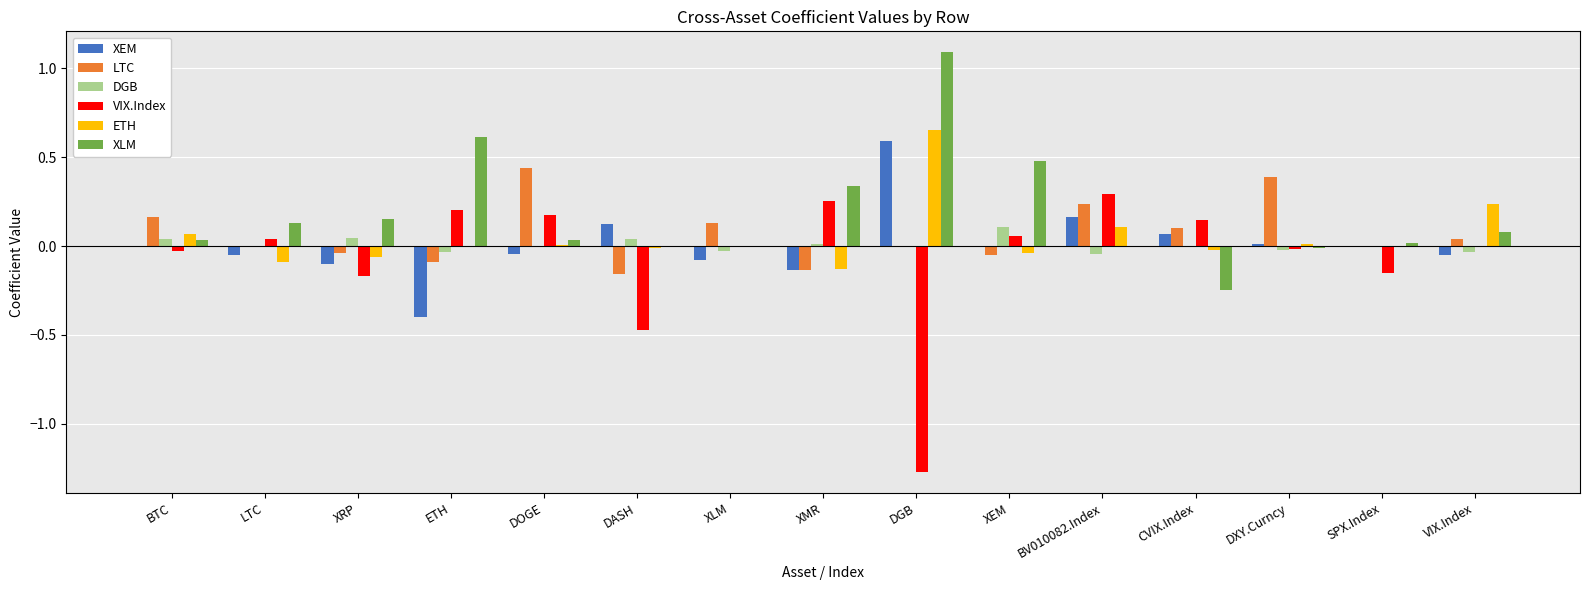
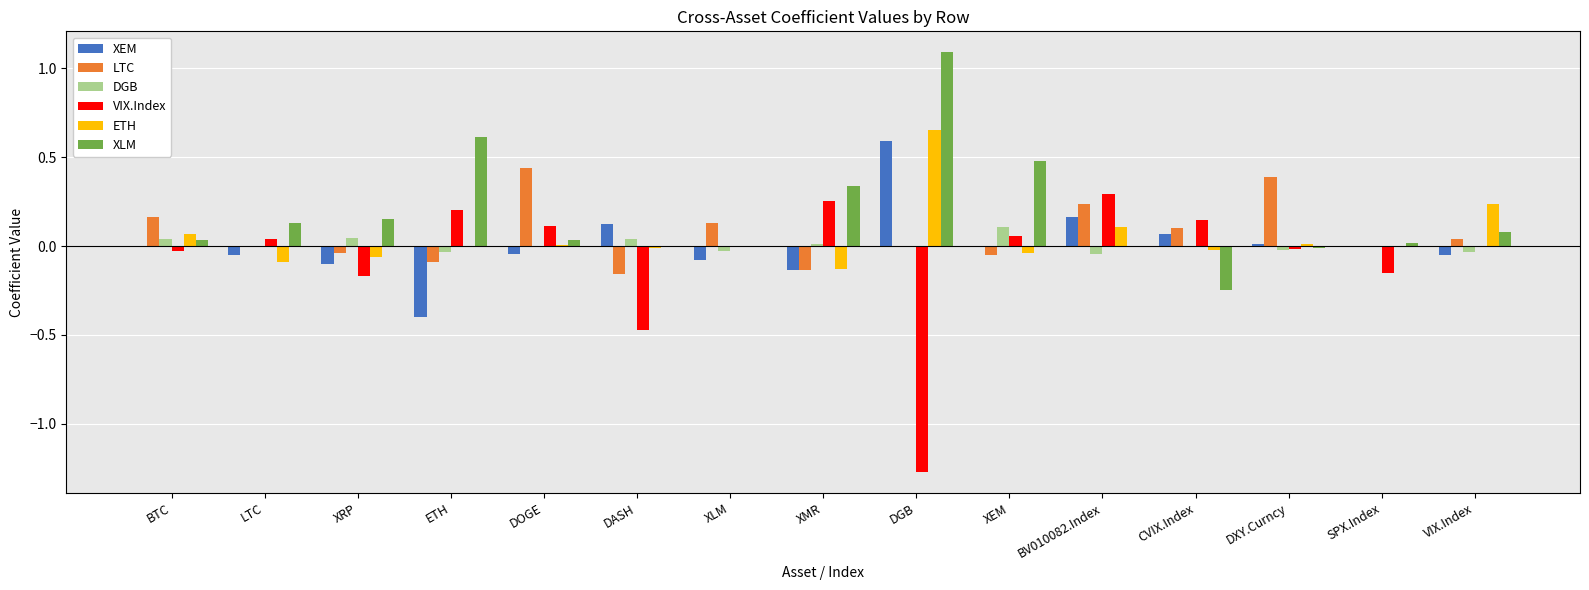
  {
    "XEM": {
      "BTC": 0.00,
      "LTC": -0.05,
      "XRP": -0.10,
      "ETH": -0.40,
      "DOGE": -0.04,
      "DASH": 0.12,
      "XLM": -0.08,
      "XMR": -0.14,
      "DGB": 0.59,
      "XEM": 0.00,
      "BV010082.Index": 0.16,
      "CVIX.Index": 0.07,
      "VIX.Index": -0.05
    },
    "LTC": {
      "BTC": 0.16,
      "LTC": 0.00,
      "XRP": -0.04,
      "ETH": -0.09,
      "DOGE": 0.44,
      "DASH": -0.16,
      "XLM": 0.13,
      "XMR": -0.13,
      "XEM": -0.05,
      "BV010082.Index": 0.24,
      "CVIX.Index": 0.10,
      "DXY.Curncy": 0.39,
      "SPX.Index": 0.00,
      "VIX.Index": 0.04
    },
    "DGB": {
      "BTC": 0.04,
      "XRP": 0.04,
      "ETH": -0.03,
      "DASH": 0.04,
      "XLM": -0.03,
      "DGB": 0.00,
      "XEM": 0.10,
      "BV010082.Index": -0.05,
      "DXY.Curncy": -0.02,
      "SPX.Index": 0.00,
      "VIX.Index": -0.03
    },
    "VIX.Index": {
      "BTC": -0.03,
      "LTC": 0.04,
      "XRP": -0.17,
      "ETH": 0.20,
-     "DOGE": 0.17,
+     "DOGE": 0.11,
      "DASH": -0.47,
      "XLM": 0.00,
      "XMR": 0.25,
      "DGB": -1.27,
      "XEM": 0.06,
      "BV010082.Index": 0.29,
      "CVIX.Index": 0.14,
      "DXY.Curncy": -0.02,
      "SPX.Index": -0.15,
      "VIX.Index": 0.00
    },
    "ETH": {
      "BTC": 0.07,
      "LTC": -0.09,
      "XRP": -0.06,
      "ETH": 0.00,
      "XLM": 0.00,
      "XMR": -0.13,
      "DGB": 0.65,
      "XEM": -0.04,
      "BV010082.Index": 0.11,
      "CVIX.Index": -0.02,
      "SPX.Index": 0.00,
      "VIX.Index": 0.24
    },
    "XLM": {
      "BTC": 0.03,
      "LTC": 0.13,
      "XRP": 0.15,
      "ETH": 0.61,
      "DOGE": 0.03,
      "DASH": 0.00,
      "XLM": 0.00,
      "XMR": 0.34,
      "DGB": 1.09,
      "XEM": 0.48,
      "BV010082.Index": 0.00,
      "CVIX.Index": -0.25,
      "SPX.Index": 0.01,
      "VIX.Index": 0.08
    }
  }
